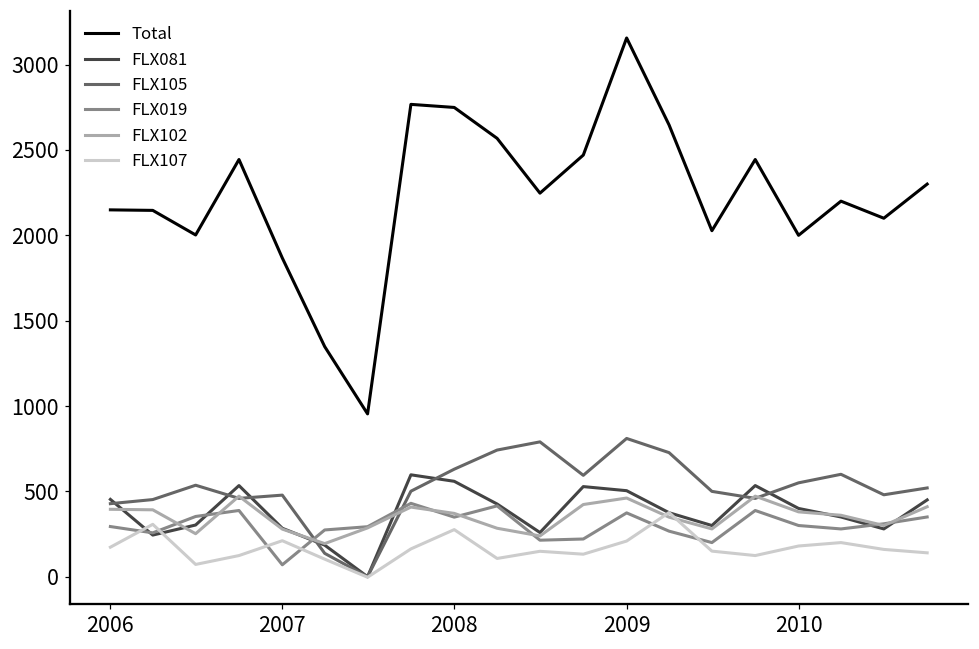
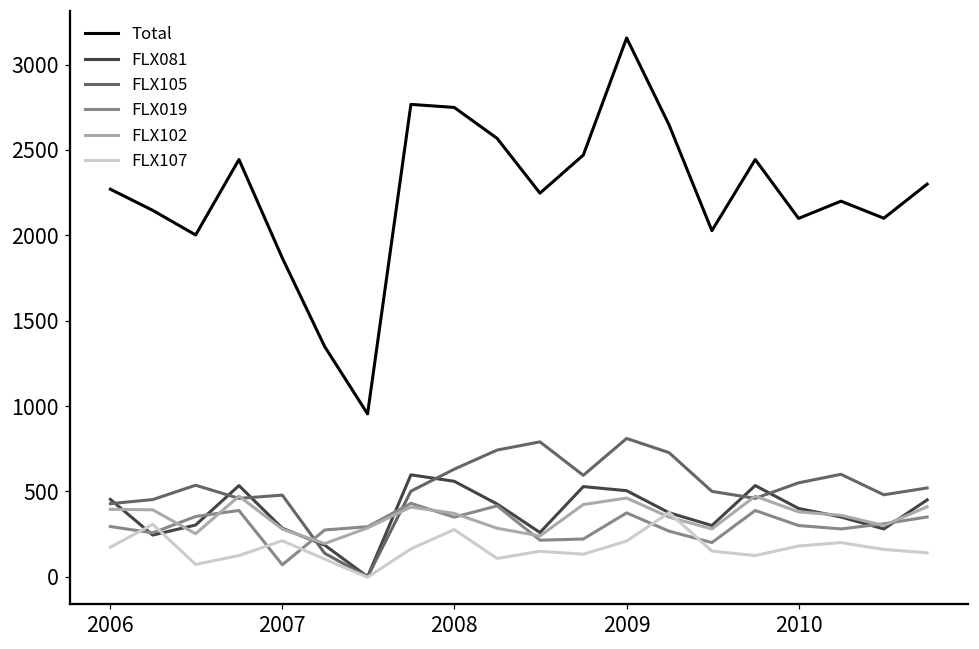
  {
    "Total": {
-     "2006": 2150,
+     "2006": 2270,
      "2007": 1870,
      "2008": 2750,
      "2009": 3160,
-     "2010": 2000
+     "2010": 2100
    }
  }
